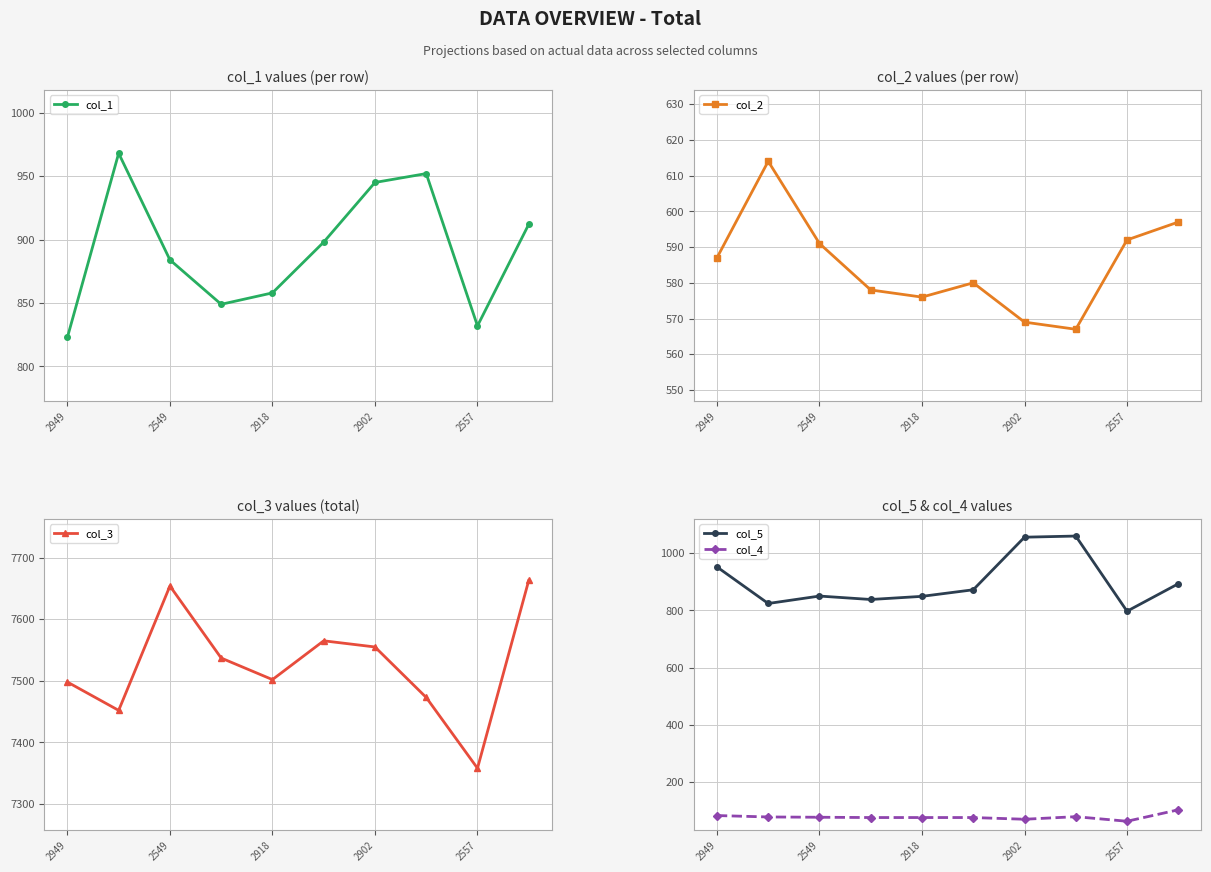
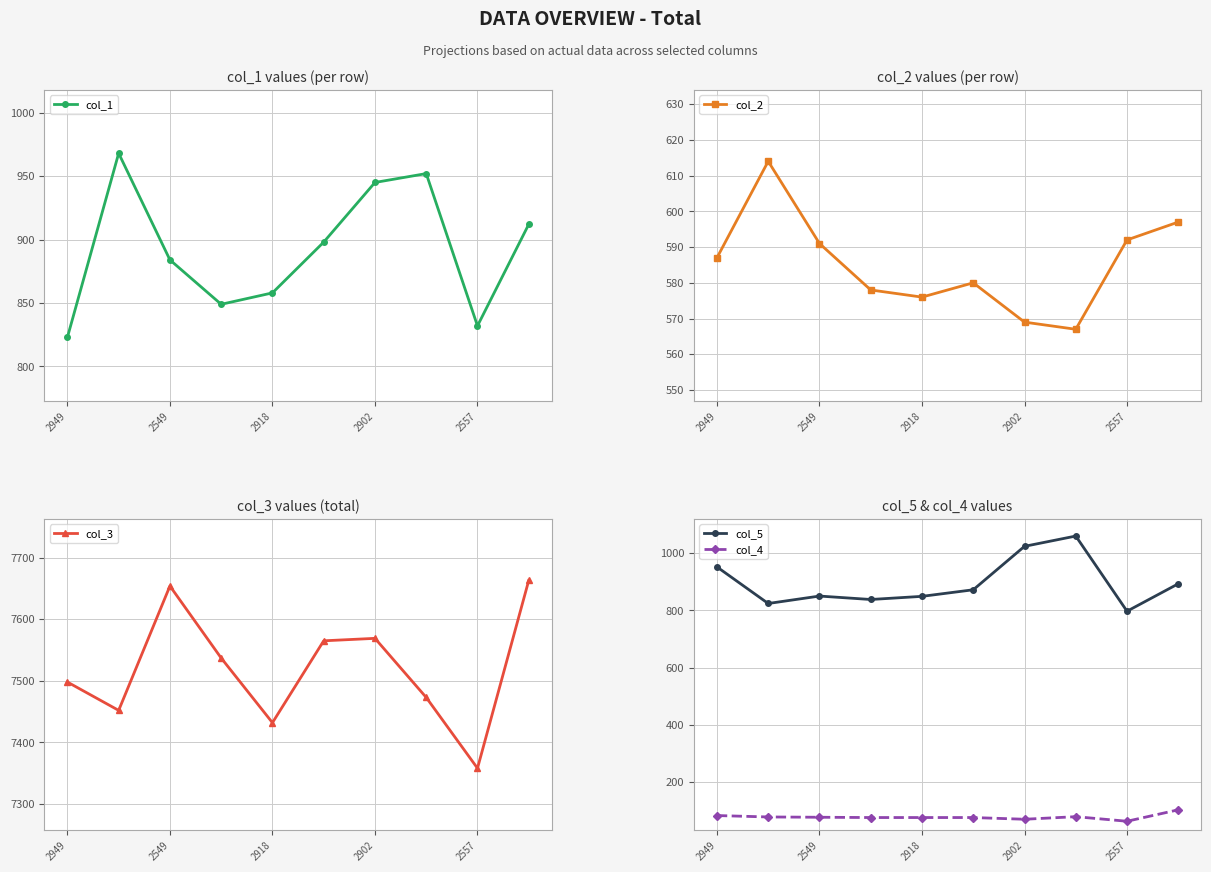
  {
    "col_1 values (per row)": {
      "2949": 823,
      "2549": 884,
      "2918": 858,
      "2902": 945,
      "2557": 832
    },
    "col_2 values (per row)": {
      "2949": 587,
      "2549": 591,
      "2918": 576,
      "2902": 569,
      "2557": 592
    },
    "col_3 values (total)": {
      "2949": 7500,
      "2549": 7650,
-     "2918": 7500,
-     "2902": 7560,
+     "2918": 7430,
+     "2902": 7570,
      "2557": 7360
    },
    "col_5 & col_4 values": {
      "col_5": {
        "2949": 950,
        "2549": 850,
        "2918": 850,
-       "2902": 1060,
+       "2902": 1020,
        "2557": 800
      },
      "col_4": {
        "2949": 80,
        "2549": 80,
        "2918": 80,
        "2902": 70,
        "2557": 60
      }
    }
  }
